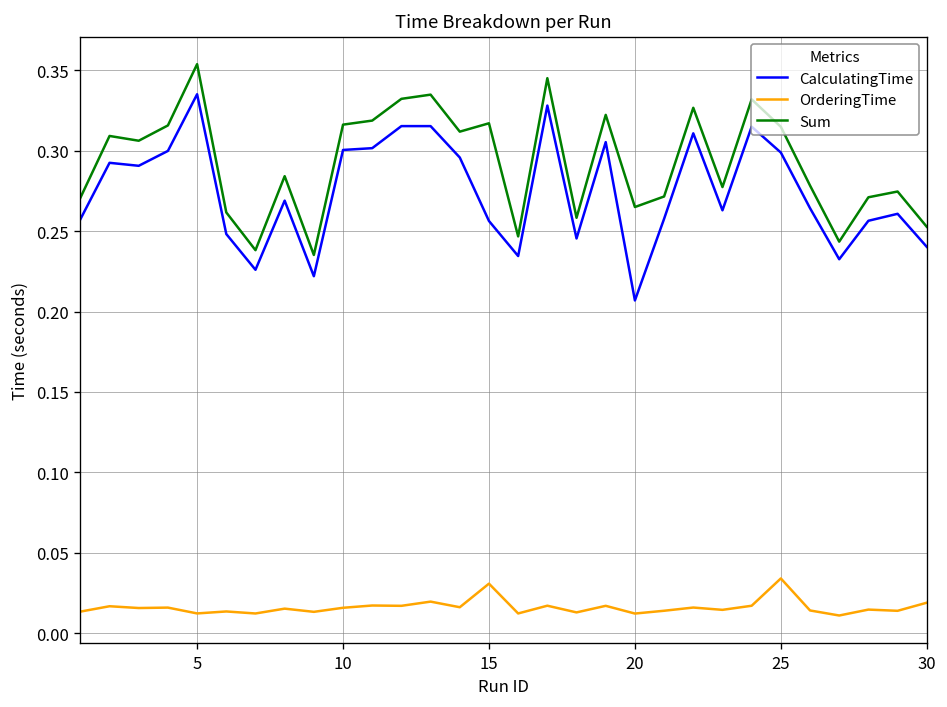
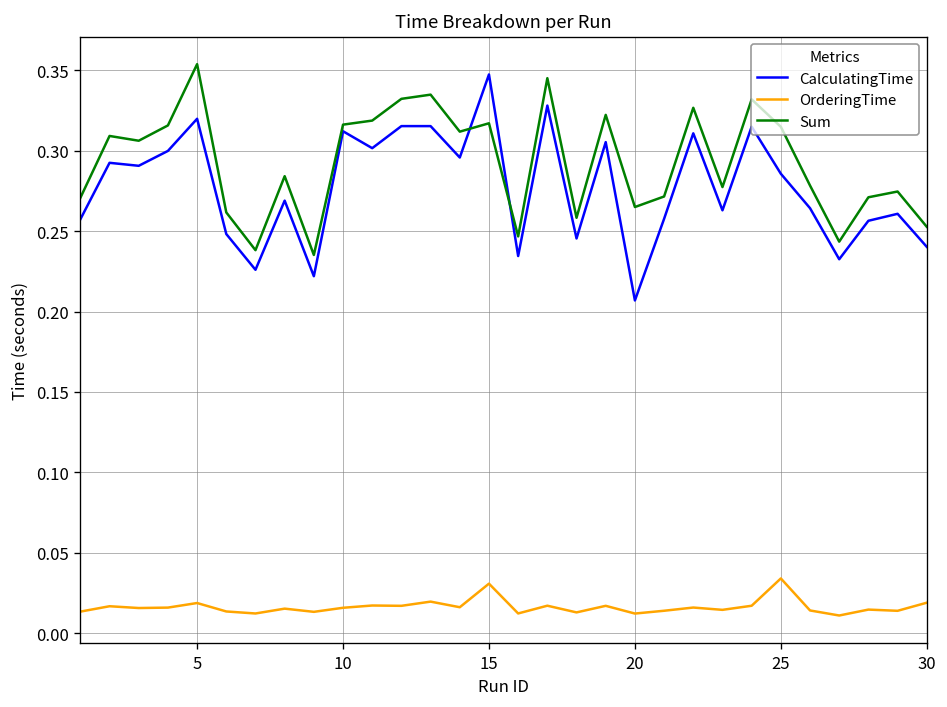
  {
    "CalculatingTime": {
-     "5": 0.335,
-     "10": 0.300,
-     "15": 0.256,
+     "5": 0.320,
+     "10": 0.312,
+     "15": 0.347,
      "20": 0.207,
-     "25": 0.299,
+     "25": 0.286,
      "30": 0.240
    },
    "OrderingTime": {
-     "5": 0.012,
+     "5": 0.019,
      "10": 0.016,
      "15": 0.031,
      "20": 0.012,
      "25": 0.034,
      "30": 0.019
    },
    "Sum": {
      "5": 0.354,
      "10": 0.316,
      "15": 0.317,
      "20": 0.265,
      "30": 0.253
    }
  }
